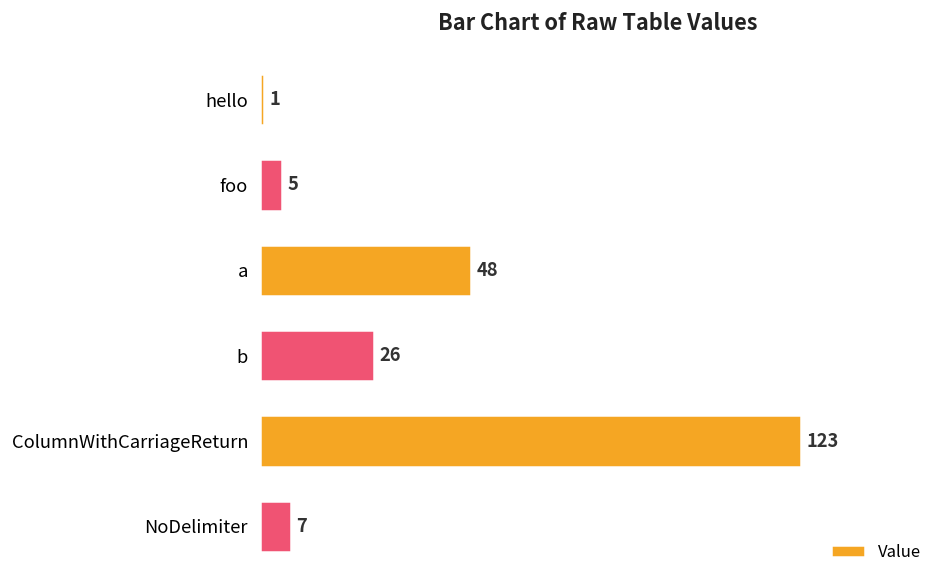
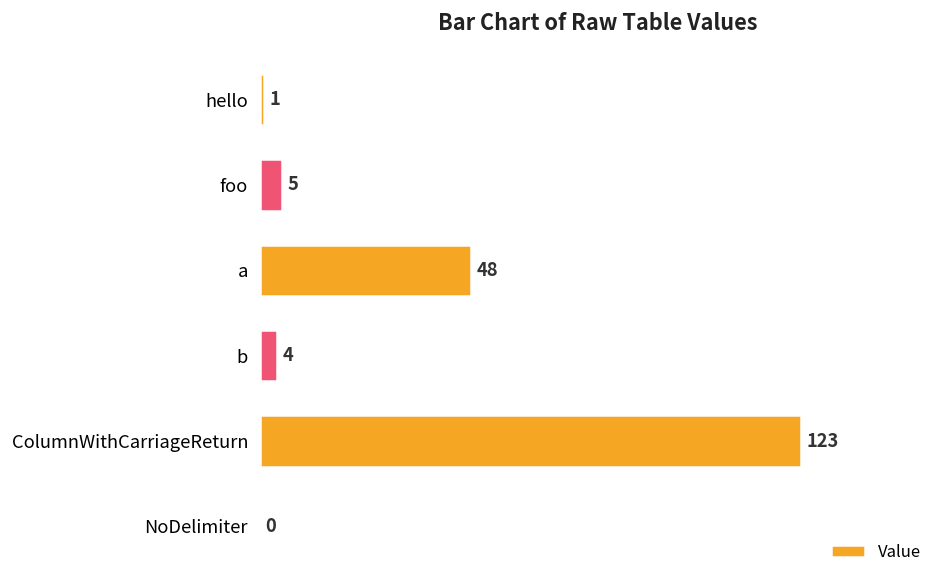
  {
    "hello": 1,
    "foo": 5,
    "a": 48,
-   "b": 26,
+   "b": 4,
    "ColumnWithCarriageReturn": 123,
-   "NoDelimiter": 7
+   "NoDelimiter": 0
  }
